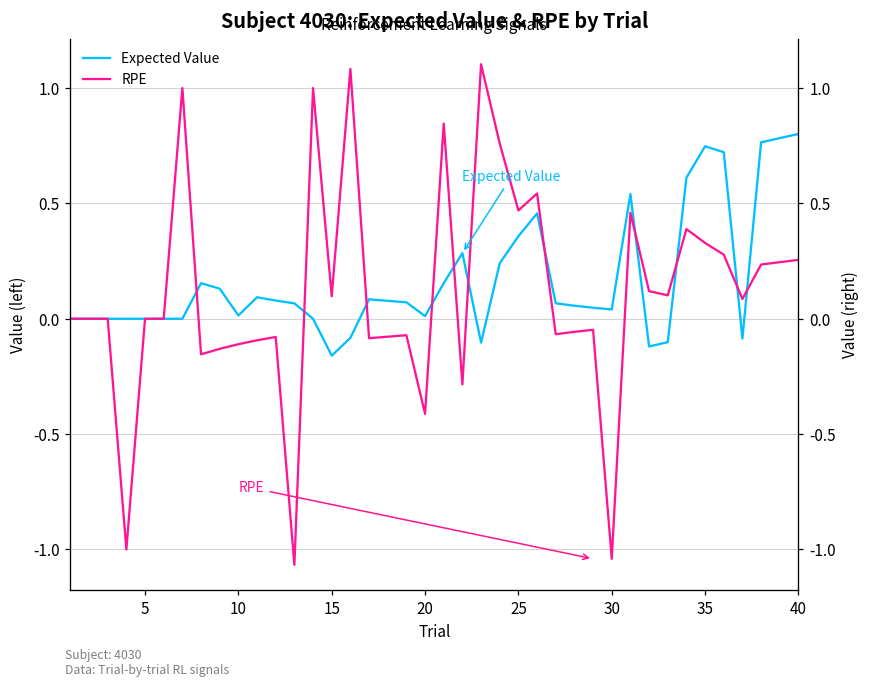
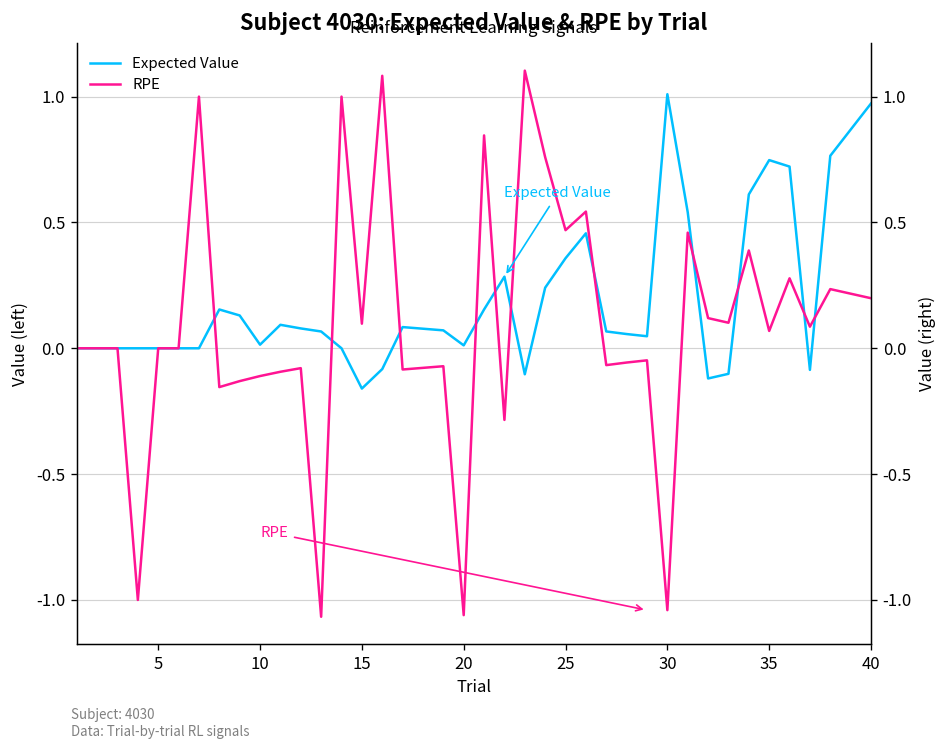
  {
    "Expected Value": {
      "10": 0.01,
      "15": -0.16,
      "20": 0.01,
      "25": 0.36,
-     "30": 0.04,
+     "30": 1.01,
      "35": 0.75,
-     "40": 0.80
+     "40": 0.97
    },
    "RPE": {
      "10": -0.11,
      "15": 0.10,
-     "20": -0.41,
+     "20": -1.06,
      "25": 0.47,
      "30": -1.04,
-     "35": 0.33,
-     "40": 0.26
+     "35": 0.07,
+     "40": 0.20
    }
  }
